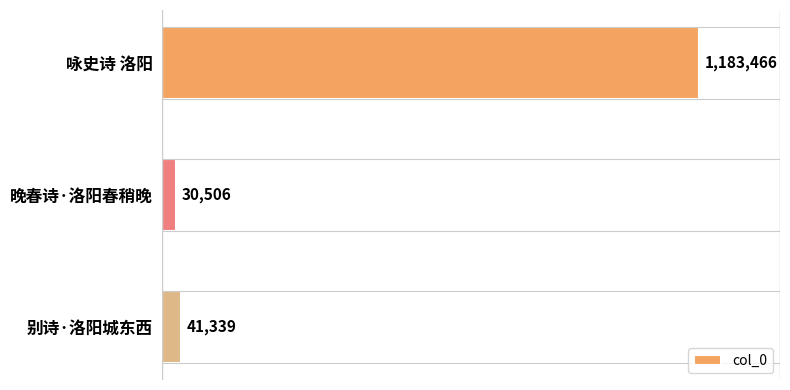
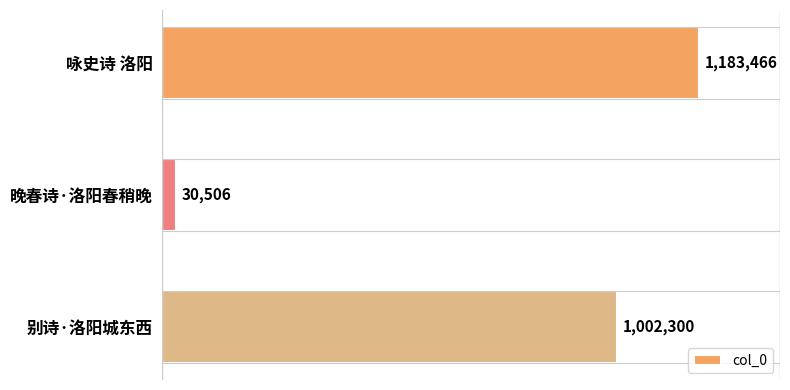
  {
    "咏史诗 洛阳": "1,183,466",
    "晚春诗·洛阳春稍晚": "30,506",
-   "别诗·洛阳城东西": "41,339"
+   "别诗·洛阳城东西": "1,002,300"
  }
